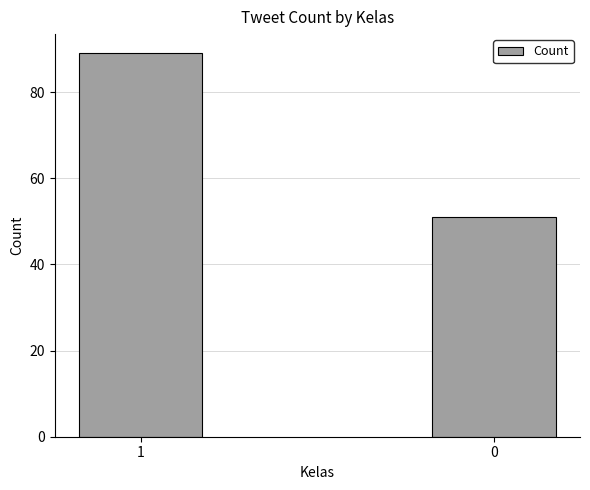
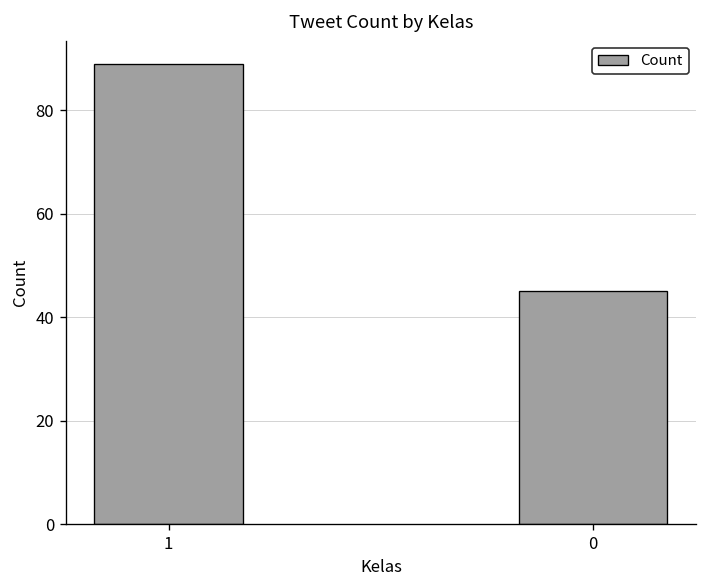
  {
    "1": 89,
-   "0": 51
+   "0": 45
  }
